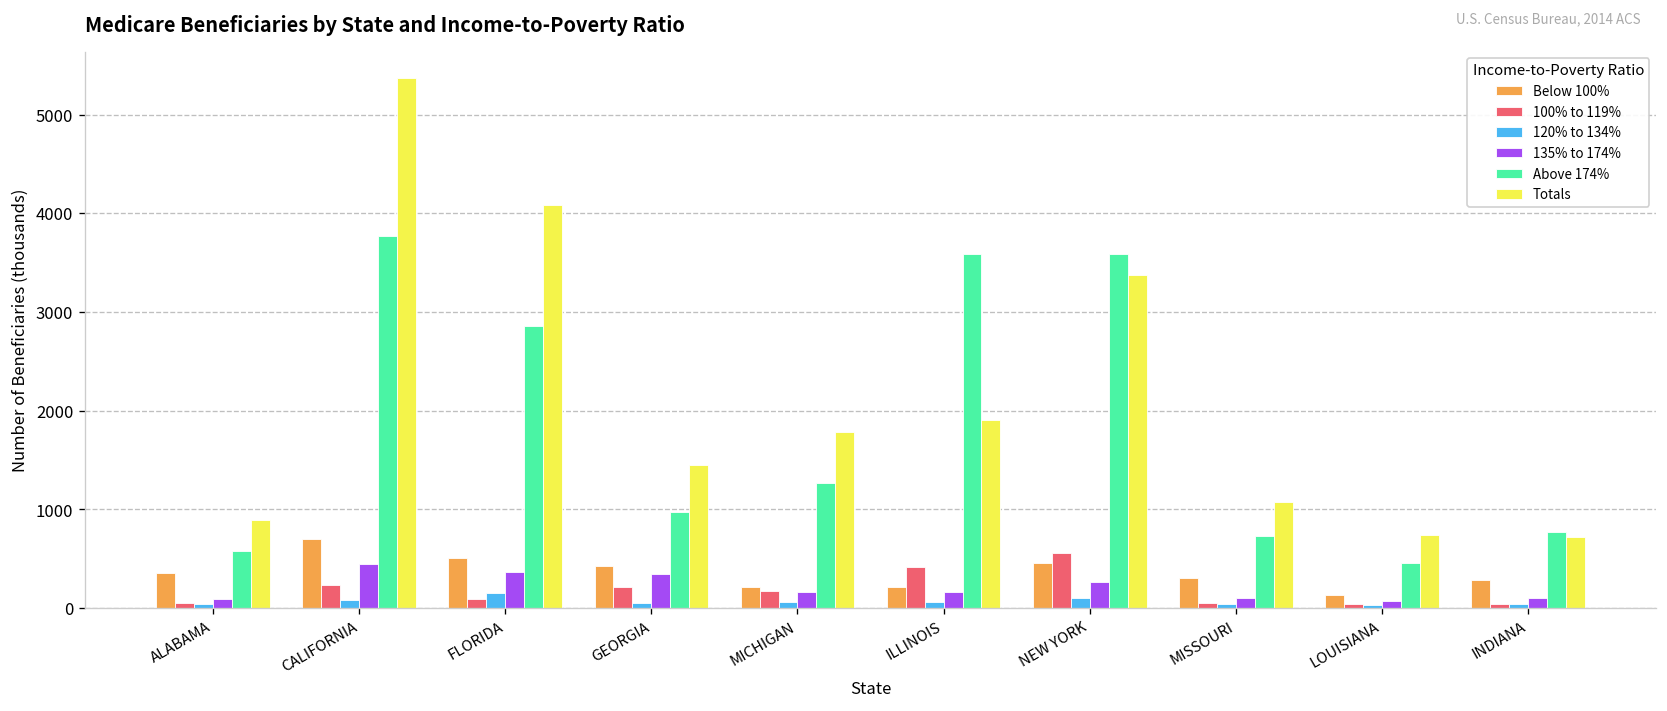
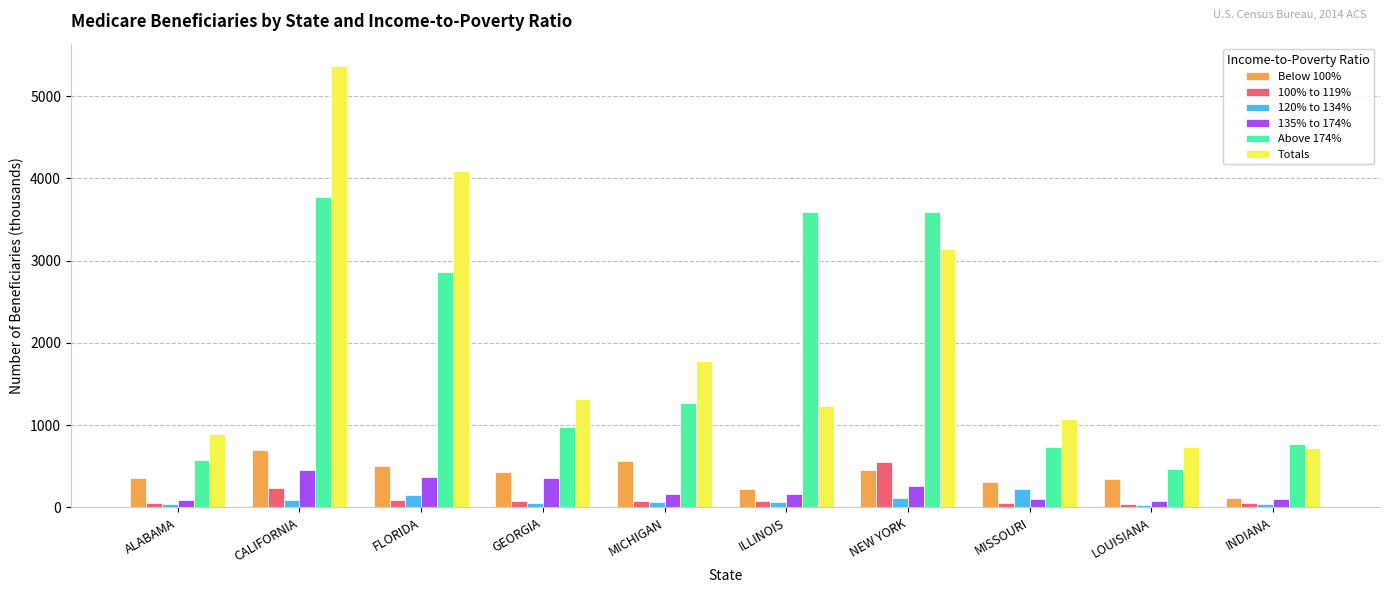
  {
    "Below 100%": {
      "ALABAMA": 400,
      "CALIFORNIA": 700,
      "FLORIDA": 500,
      "GEORGIA": 400,
-     "MICHIGAN": 200,
+     "MICHIGAN": 600,
      "ILLINOIS": 200,
      "NEW YORK": 500,
      "MISSOURI": 300,
-     "LOUISIANA": 100,
-     "INDIANA": 300
+     "LOUISIANA": 300,
+     "INDIANA": 100
    },
    "100% to 119%": {
      "ALABAMA": 100,
      "CALIFORNIA": 200,
      "FLORIDA": 100,
-     "GEORGIA": 200,
-     "MICHIGAN": 200,
-     "ILLINOIS": 400,
+     "GEORGIA": 100,
+     "MICHIGAN": 100,
+     "ILLINOIS": 100,
      "NEW YORK": 600,
      "MISSOURI": 100,
      "LOUISIANA": 0,
      "INDIANA": 0
    },
    "120% to 134%": {
      "ALABAMA": 0,
      "CALIFORNIA": 100,
      "FLORIDA": 200,
      "GEORGIA": 100,
      "MICHIGAN": 100,
      "ILLINOIS": 100,
      "NEW YORK": 100,
-     "MISSOURI": 0,
+     "MISSOURI": 200,
      "INDIANA": 0
    },
    "135% to 174%": {
      "ALABAMA": 100,
      "CALIFORNIA": 400,
      "FLORIDA": 400,
      "GEORGIA": 400,
      "MICHIGAN": 200,
      "ILLINOIS": 200,
      "NEW YORK": 300,
      "MISSOURI": 100,
      "LOUISIANA": 100,
      "INDIANA": 100
    },
    "Above 174%": {
      "ALABAMA": 600,
      "CALIFORNIA": 3800,
      "FLORIDA": 2900,
      "GEORGIA": 1000,
      "MICHIGAN": 1300,
      "ILLINOIS": 3600,
      "NEW YORK": 3600,
      "MISSOURI": 700,
      "LOUISIANA": 500,
      "INDIANA": 800
    },
    "Totals": {
      "ALABAMA": 900,
      "CALIFORNIA": 5400,
      "FLORIDA": 4100,
-     "GEORGIA": 1400,
+     "GEORGIA": 1300,
      "MICHIGAN": 1800,
-     "ILLINOIS": 1900,
-     "NEW YORK": 3400,
+     "ILLINOIS": 1200,
+     "NEW YORK": 3100,
      "MISSOURI": 1100,
      "LOUISIANA": 700,
      "INDIANA": 700
    }
  }
